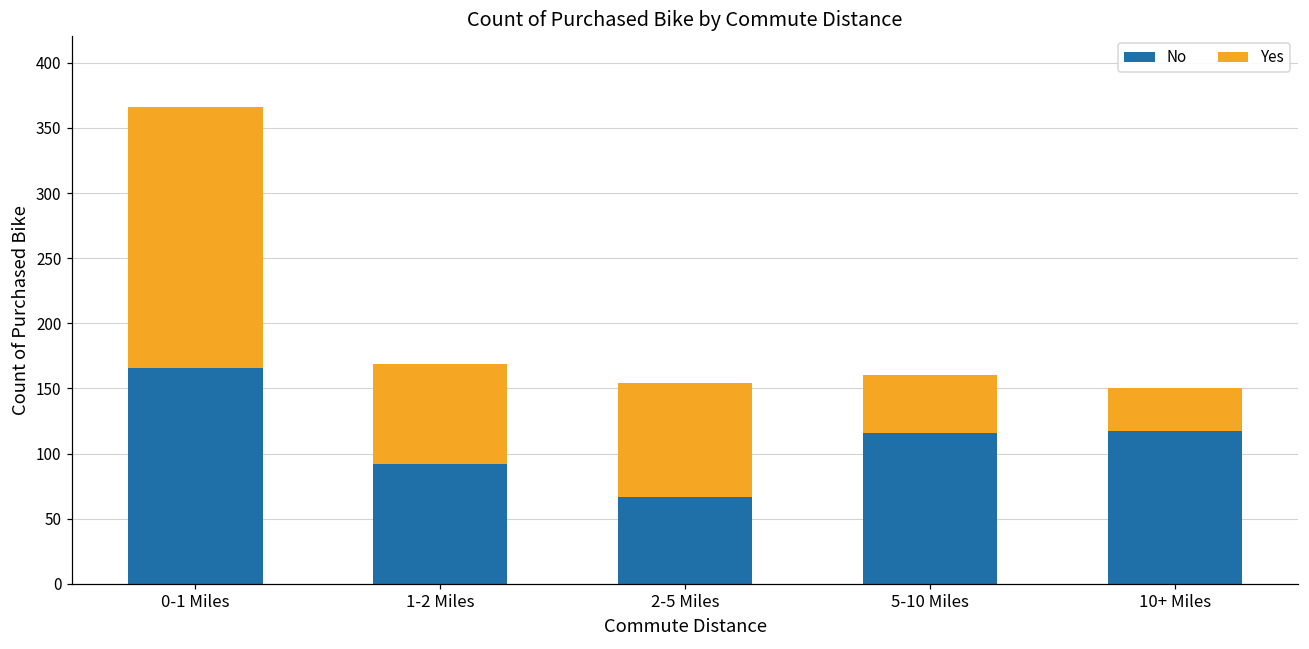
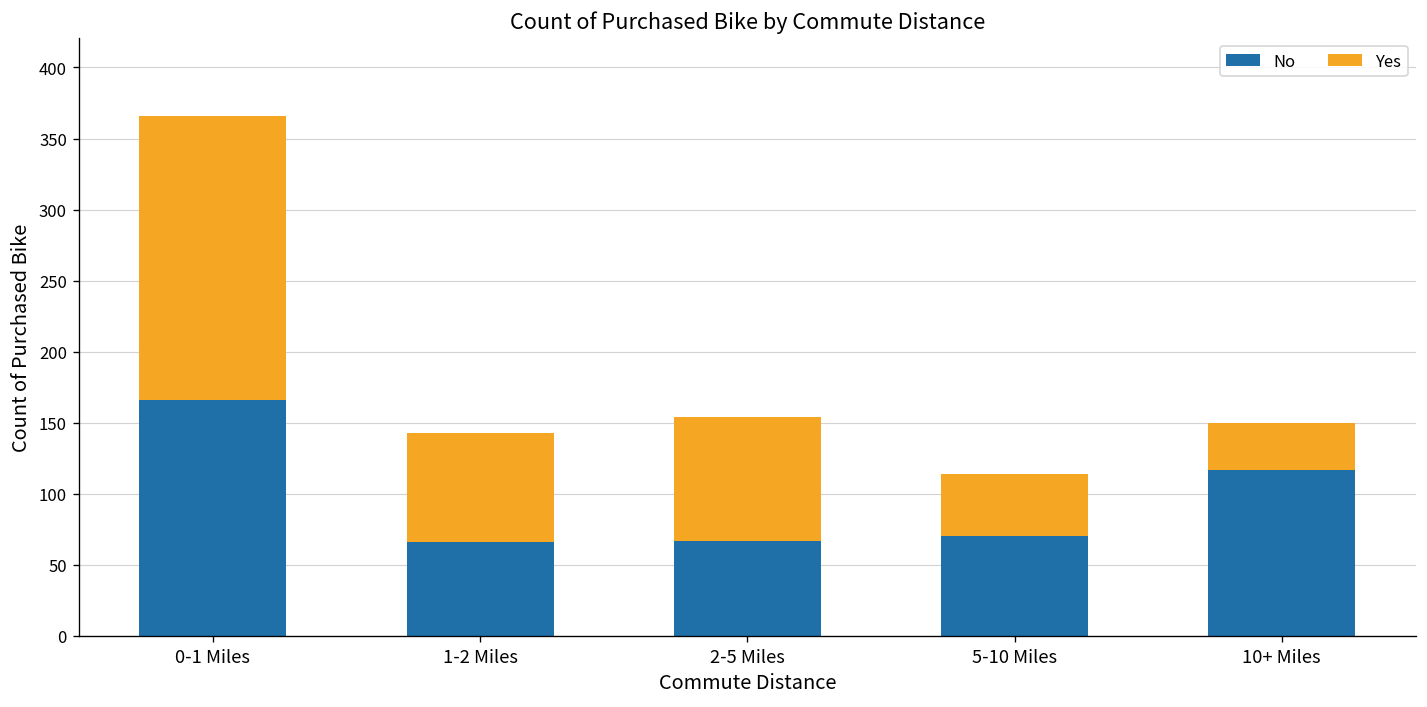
  {
    "No": {
      "0-1 Miles": 166,
-     "1-2 Miles": 92,
+     "1-2 Miles": 66,
      "2-5 Miles": 67,
-     "5-10 Miles": 116,
+     "5-10 Miles": 70,
      "10+ Miles": 117
    },
    "Yes": {
      "0-1 Miles": 200,
      "1-2 Miles": 77,
      "2-5 Miles": 87,
      "5-10 Miles": 44,
      "10+ Miles": 33
    }
  }
